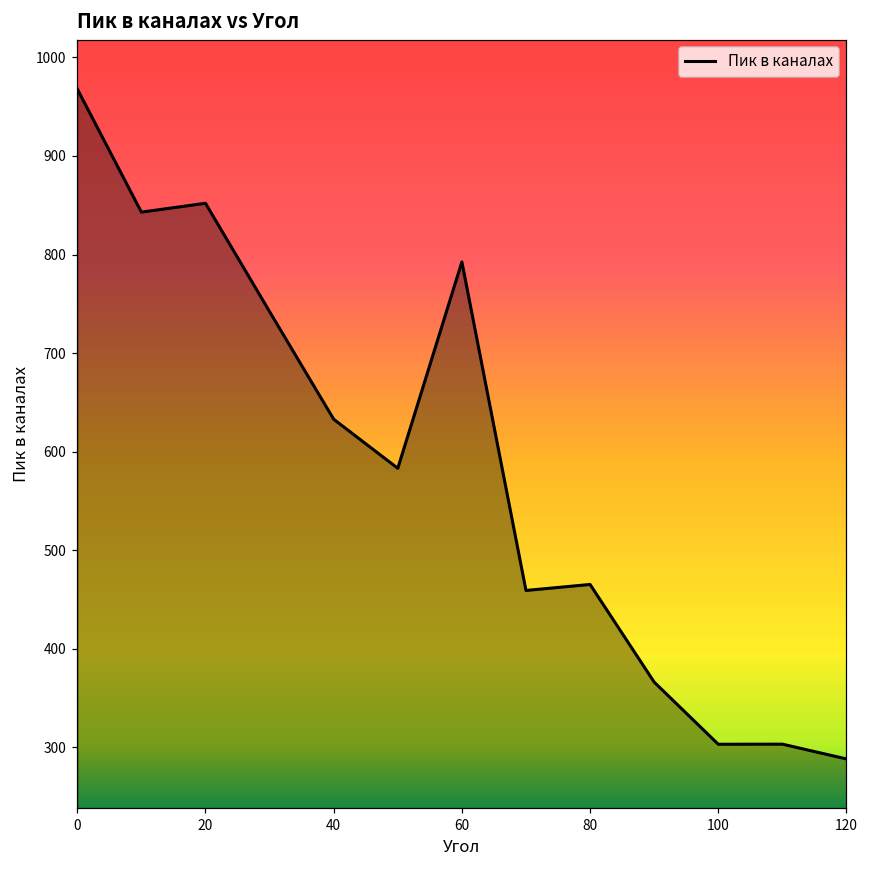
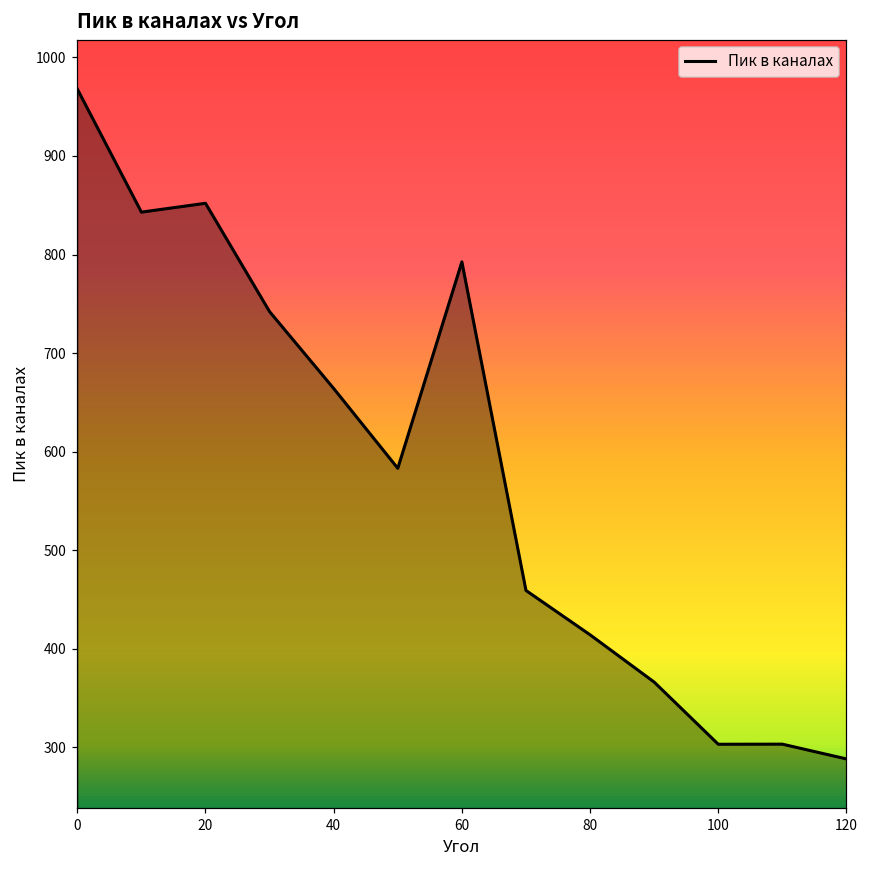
  {
    "0": 970,
    "20": 850,
-   "40": 630,
+   "40": 660,
    "60": 790,
-   "80": 470,
+   "80": 410,
    "100": 300,
    "120": 290
  }
